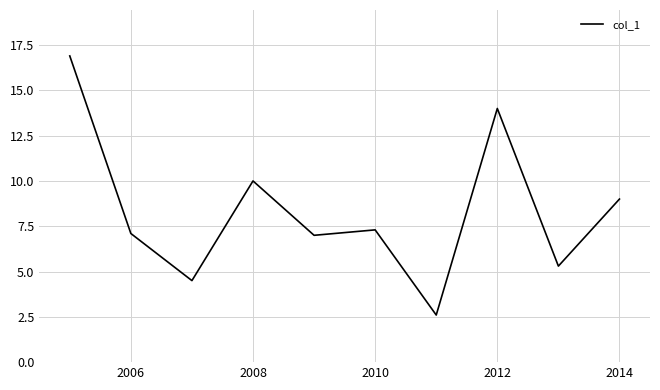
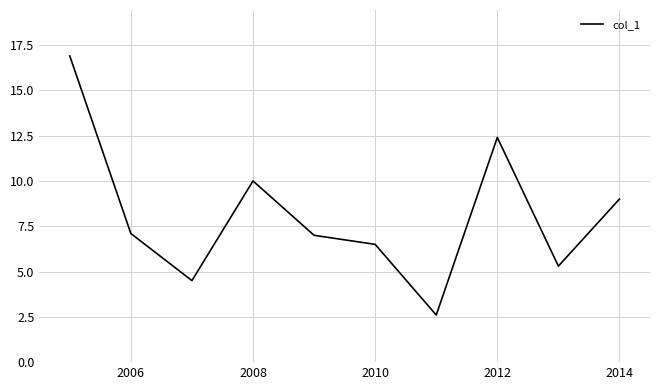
  {
    "2006": 7.1,
    "2008": 10.0,
-   "2010": 7.3,
-   "2012": 14.0,
+   "2010": 6.5,
+   "2012": 12.4,
    "2014": 9.0
  }
